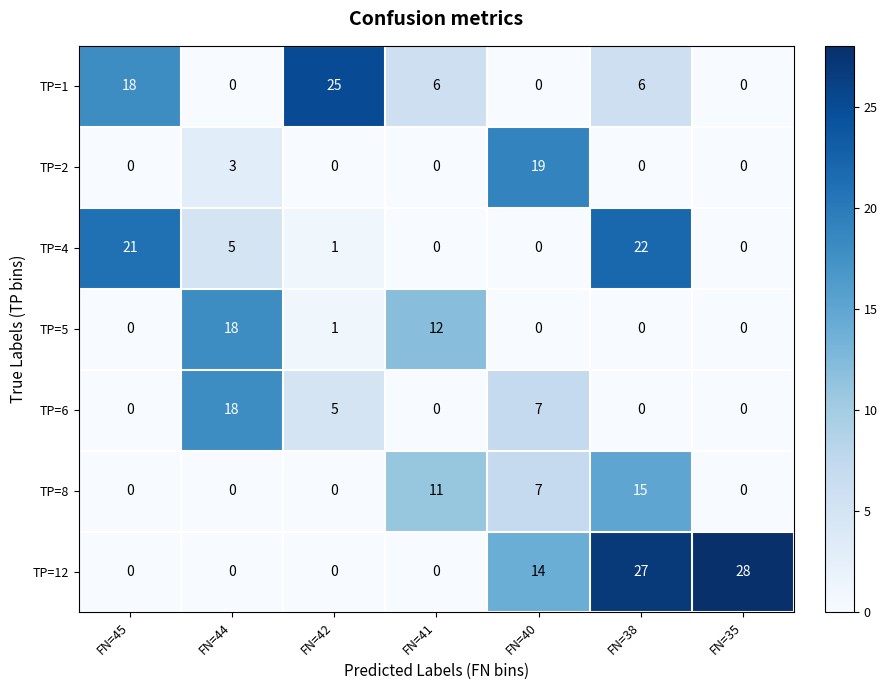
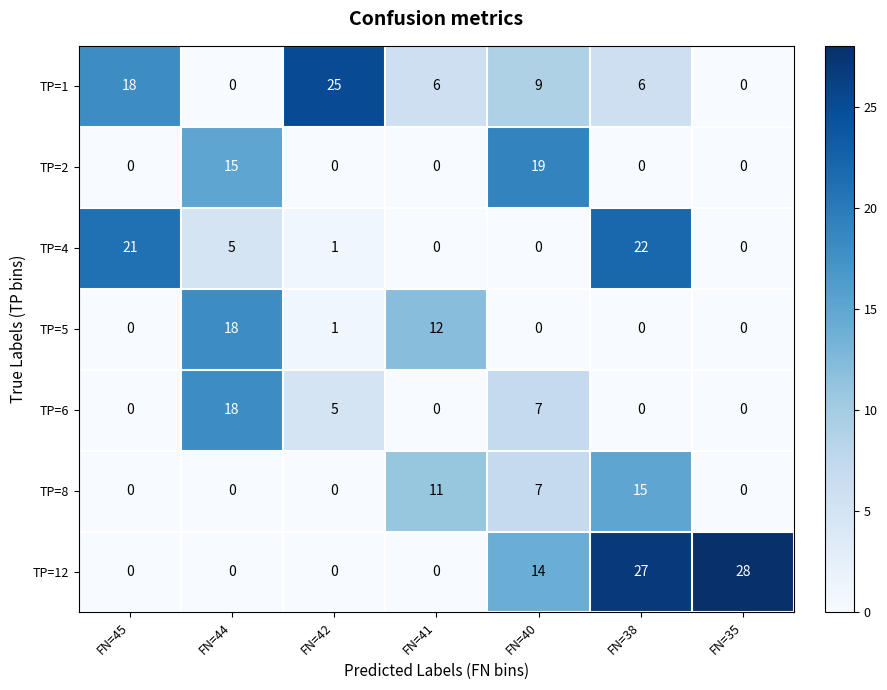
  {
    "TP=1": {
      "FN=45": 18,
      "FN=44": 0,
      "FN=42": 25,
      "FN=41": 6,
-     "FN=40": 0,
+     "FN=40": 9,
      "FN=38": 6,
      "FN=35": 0
    },
    "TP=2": {
      "FN=45": 0,
-     "FN=44": 3,
+     "FN=44": 15,
      "FN=42": 0,
      "FN=41": 0,
      "FN=40": 19,
      "FN=38": 0,
      "FN=35": 0
    },
    "TP=4": {
      "FN=45": 21,
      "FN=44": 5,
      "FN=42": 1,
      "FN=41": 0,
      "FN=40": 0,
      "FN=38": 22,
      "FN=35": 0
    },
    "TP=5": {
      "FN=45": 0,
      "FN=44": 18,
      "FN=42": 1,
      "FN=41": 12,
      "FN=40": 0,
      "FN=38": 0,
      "FN=35": 0
    },
    "TP=6": {
      "FN=45": 0,
      "FN=44": 18,
      "FN=42": 5,
      "FN=41": 0,
      "FN=40": 7,
      "FN=38": 0,
      "FN=35": 0
    },
    "TP=8": {
      "FN=45": 0,
      "FN=44": 0,
      "FN=42": 0,
      "FN=41": 11,
      "FN=40": 7,
      "FN=38": 15,
      "FN=35": 0
    },
    "TP=12": {
      "FN=45": 0,
      "FN=44": 0,
      "FN=42": 0,
      "FN=41": 0,
      "FN=40": 14,
      "FN=38": 27,
      "FN=35": 28
    }
  }
